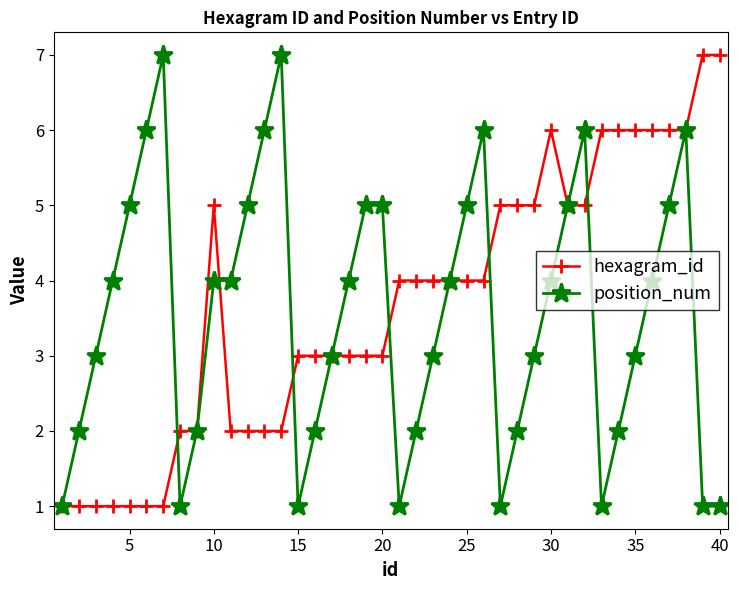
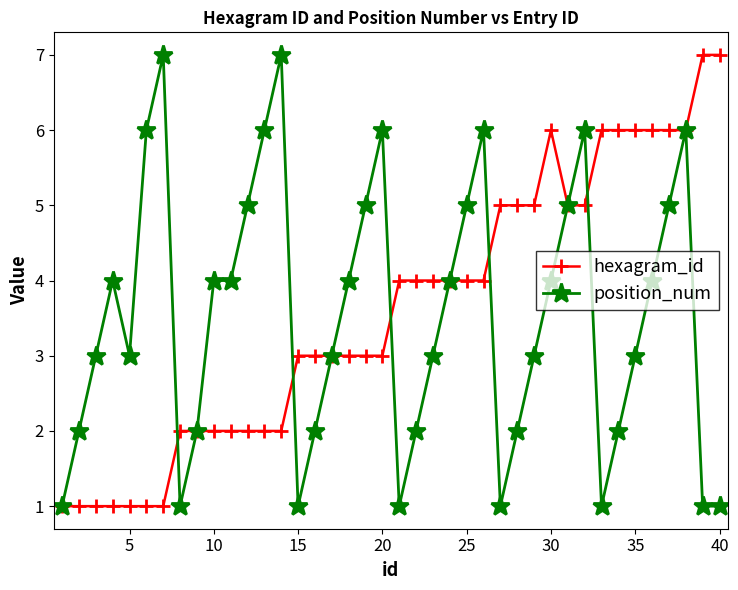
  {
    "hexagram_id": {
      "5": 1,
-     "10": 5,
+     "10": 2,
      "15": 3,
      "20": 3,
      "25": 4,
      "30": 6,
      "35": 6,
      "40": 7
    },
    "position_num": {
-     "5": 5,
+     "5": 3,
      "10": 4,
      "15": 1,
-     "20": 5,
+     "20": 6,
      "25": 5,
      "35": 3,
      "40": 1
    }
  }
